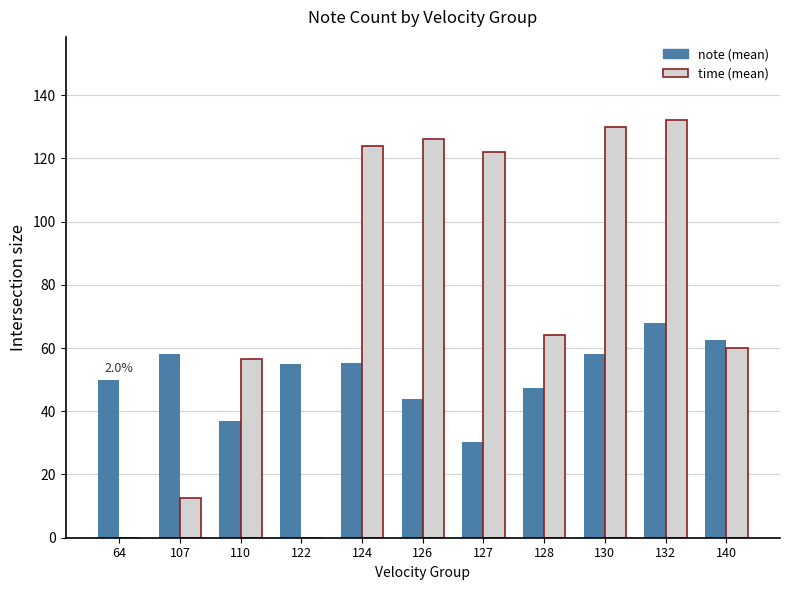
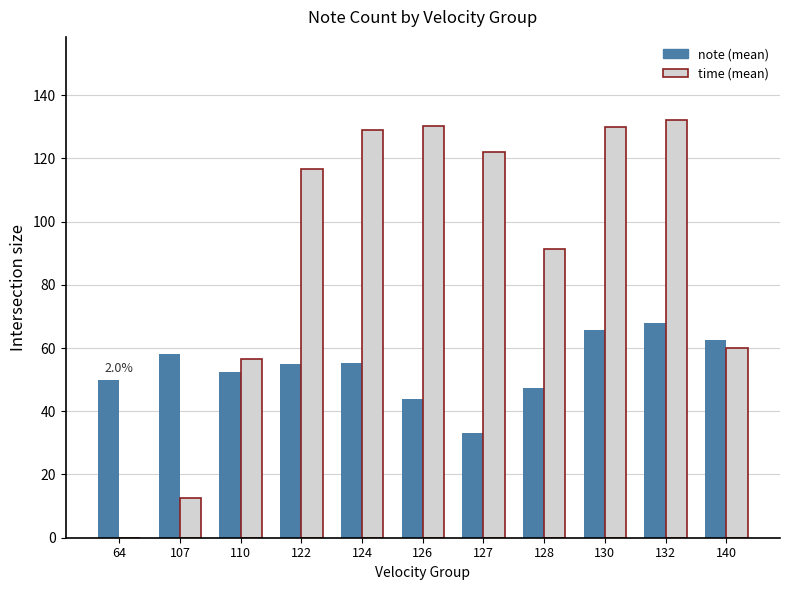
  {
    "note (mean)": {
      "107": 58,
-     "110": 37,
+     "110": 53,
      "122": 55,
      "124": 55,
      "126": 44,
-     "127": 30,
+     "127": 33,
      "128": 47,
-     "130": 58,
+     "130": 66,
      "132": 68,
      "140": 62
    },
    "time (mean)": {
      "64": 0,
      "107": 13,
      "110": 56,
-     "122": 0,
-     "124": 124,
-     "126": 126,
+     "122": 117,
+     "124": 129,
+     "126": 130,
      "127": 122,
-     "128": 64,
+     "128": 91,
      "130": 130,
      "132": 132,
      "140": 60
    }
  }
